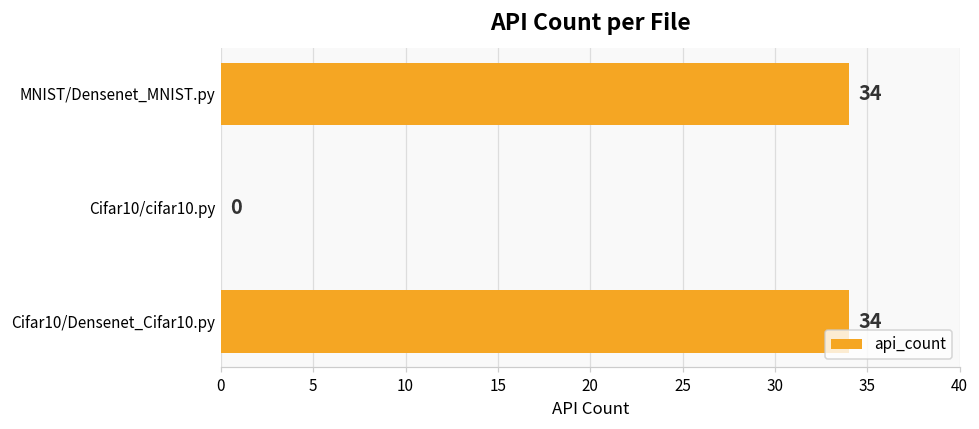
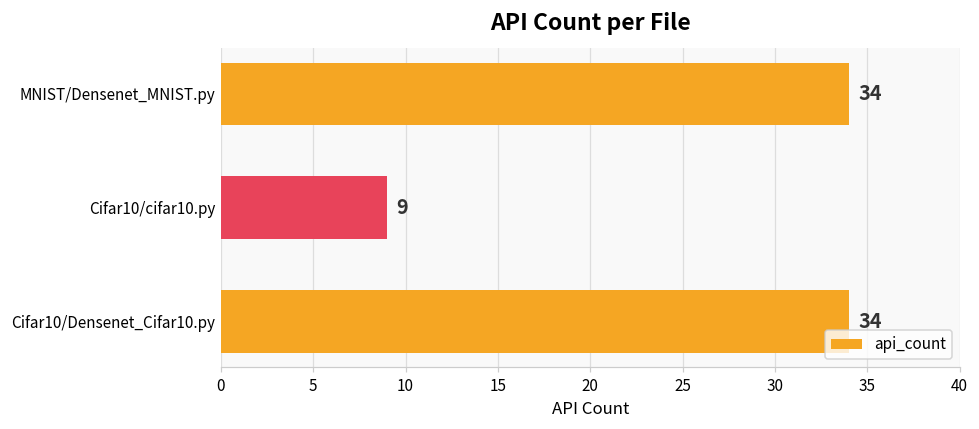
  {
    "MNIST/Densenet_MNIST.py": 34,
-   "Cifar10/cifar10.py": 0,
+   "Cifar10/cifar10.py": 9,
    "Cifar10/Densenet_Cifar10.py": 34
  }
